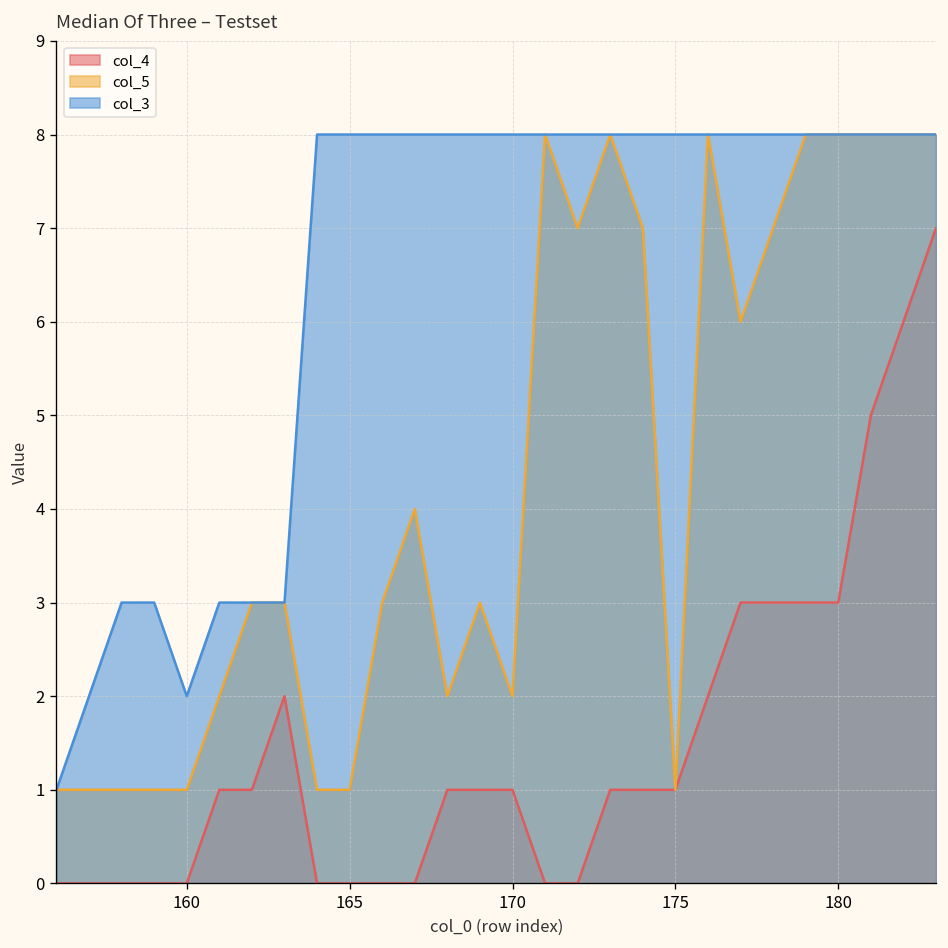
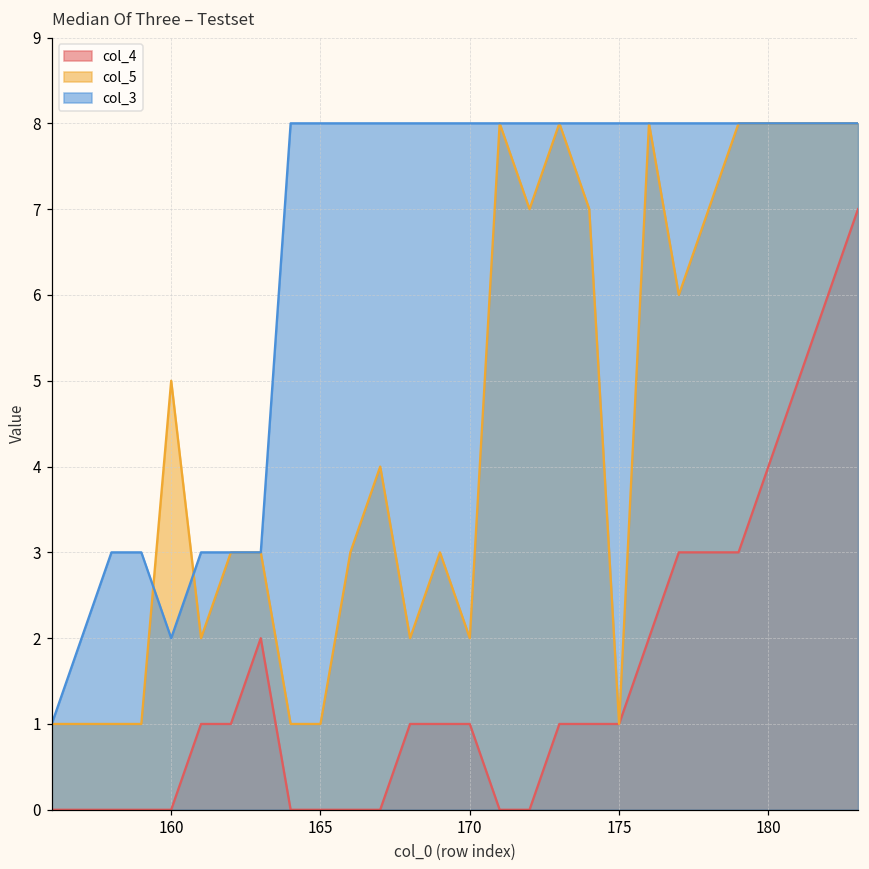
  {
    "col_4": {
      "160": 0,
      "165": 0,
      "170": 1,
-     "180": 3
+     "180": 4
    },
    "col_5": {
-     "160": 1,
+     "160": 5,
      "165": 1,
      "170": 2
    },
    "col_3": {
      "160": 2,
      "165": 8,
      "170": 8,
      "175": 8
    }
  }
